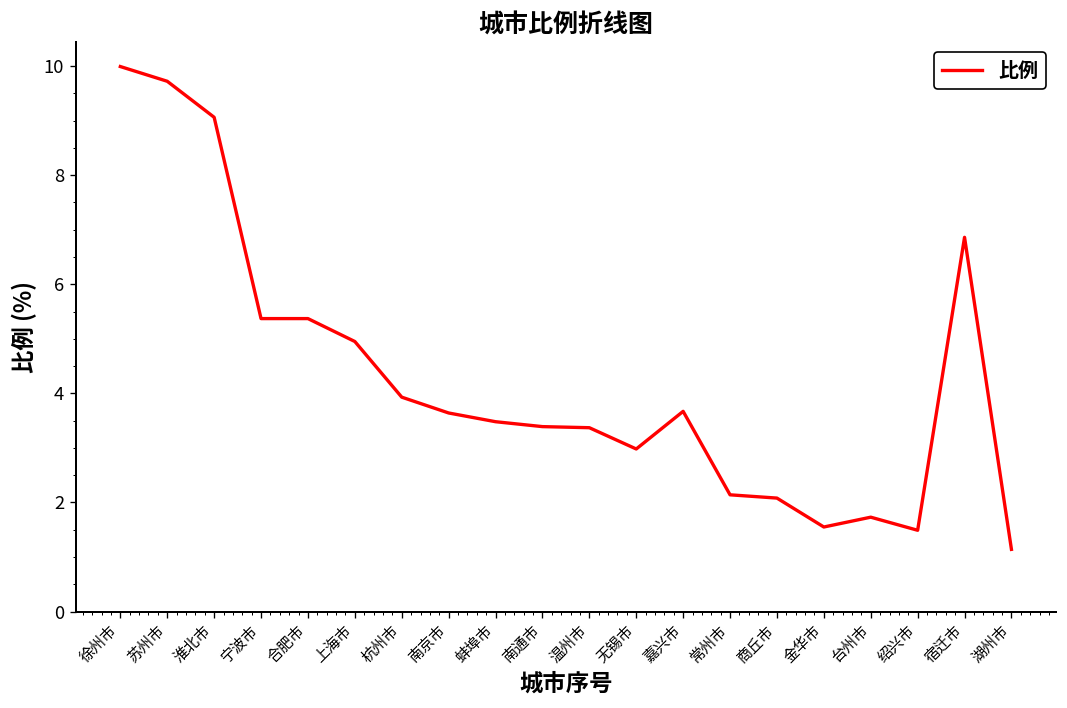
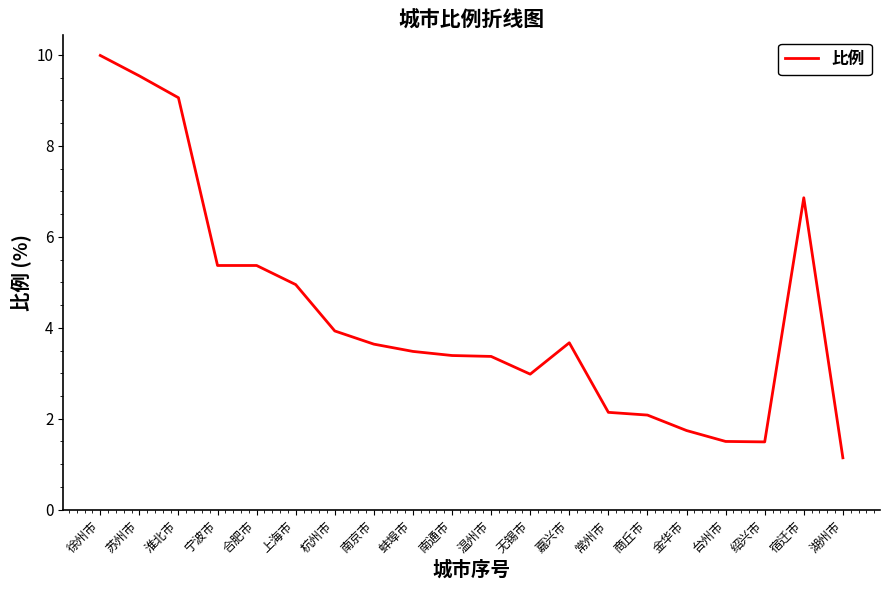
  {
    "徐州市": 10.0,
-   "苏州市": 9.7,
+   "苏州市": 9.5,
    "淮北市": 9.1,
    "宁波市": 5.4,
    "合肥市": 5.4,
    "上海市": 5.0,
    "杭州市": 3.9,
    "南京市": 3.6,
    "蚌埠市": 3.5,
    "南通市": 3.4,
    "温州市": 3.4,
    "无锡市": 3.0,
    "嘉兴市": 3.7,
    "常州市": 2.1,
    "商丘市": 2.1,
-   "金华市": 1.6,
-   "台州市": 1.7,
+   "金华市": 1.7,
+   "台州市": 1.5,
    "绍兴市": 1.5,
    "宿迁市": 6.9,
    "湖州市": 1.1
  }
